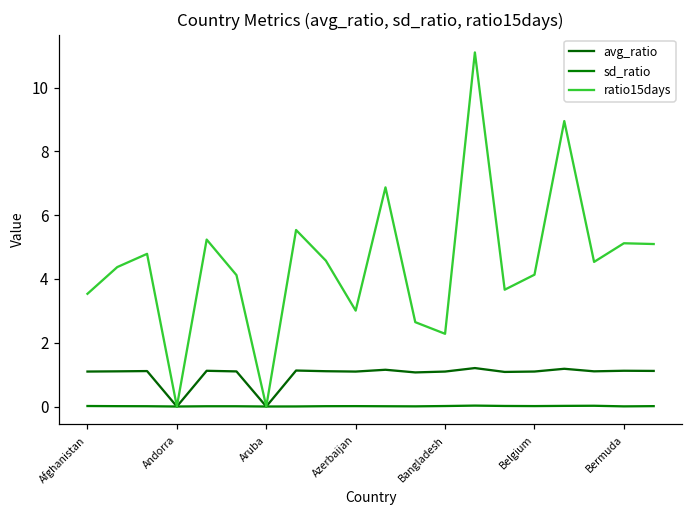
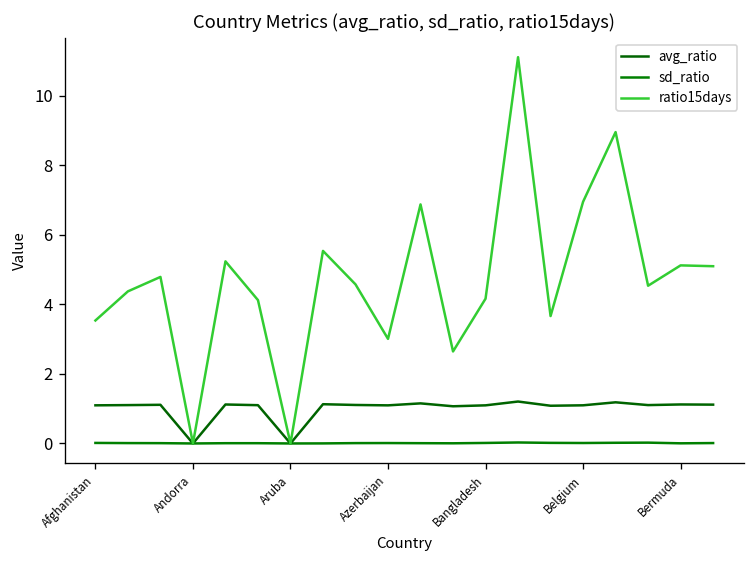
  {
    "ratio15days": {
      "Afghanistan": 3.5,
      "Azerbaijan": 3.0,
-     "Bangladesh": 2.3,
-     "Belgium": 4.1,
+     "Bangladesh": 4.2,
+     "Belgium": 7.0,
      "Bermuda": 5.1
    }
  }
